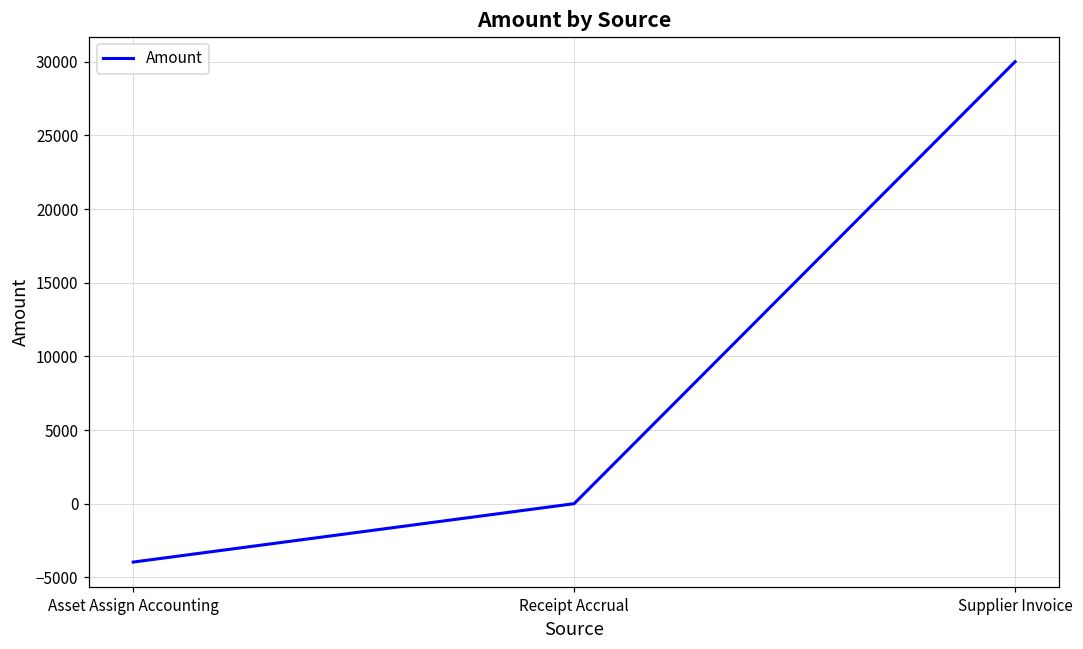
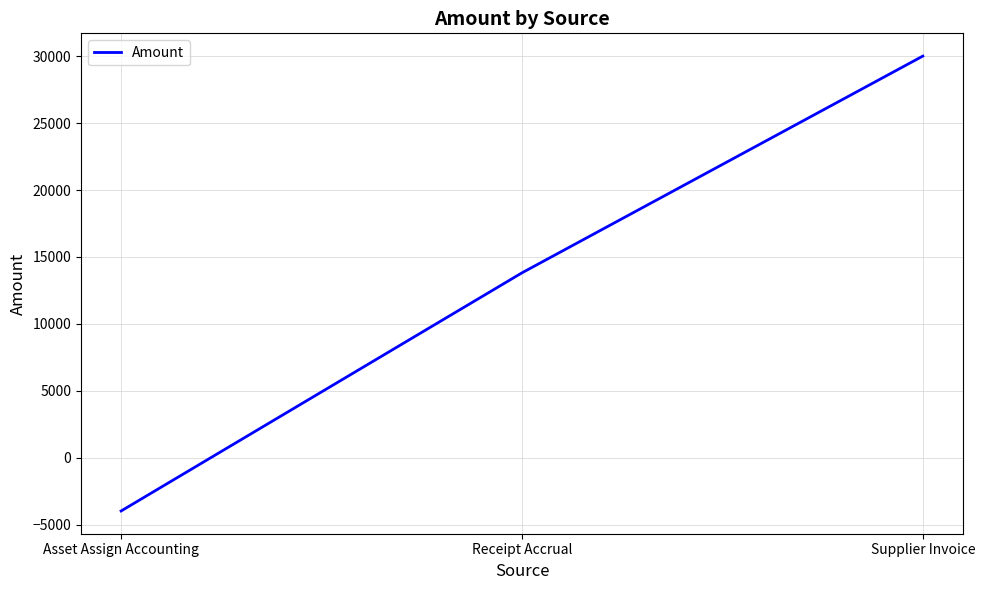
  {
    "Asset Assign Accounting": -4000,
-   "Receipt Accrual": 0,
+   "Receipt Accrual": 13800,
    "Supplier Invoice": 30000
  }
